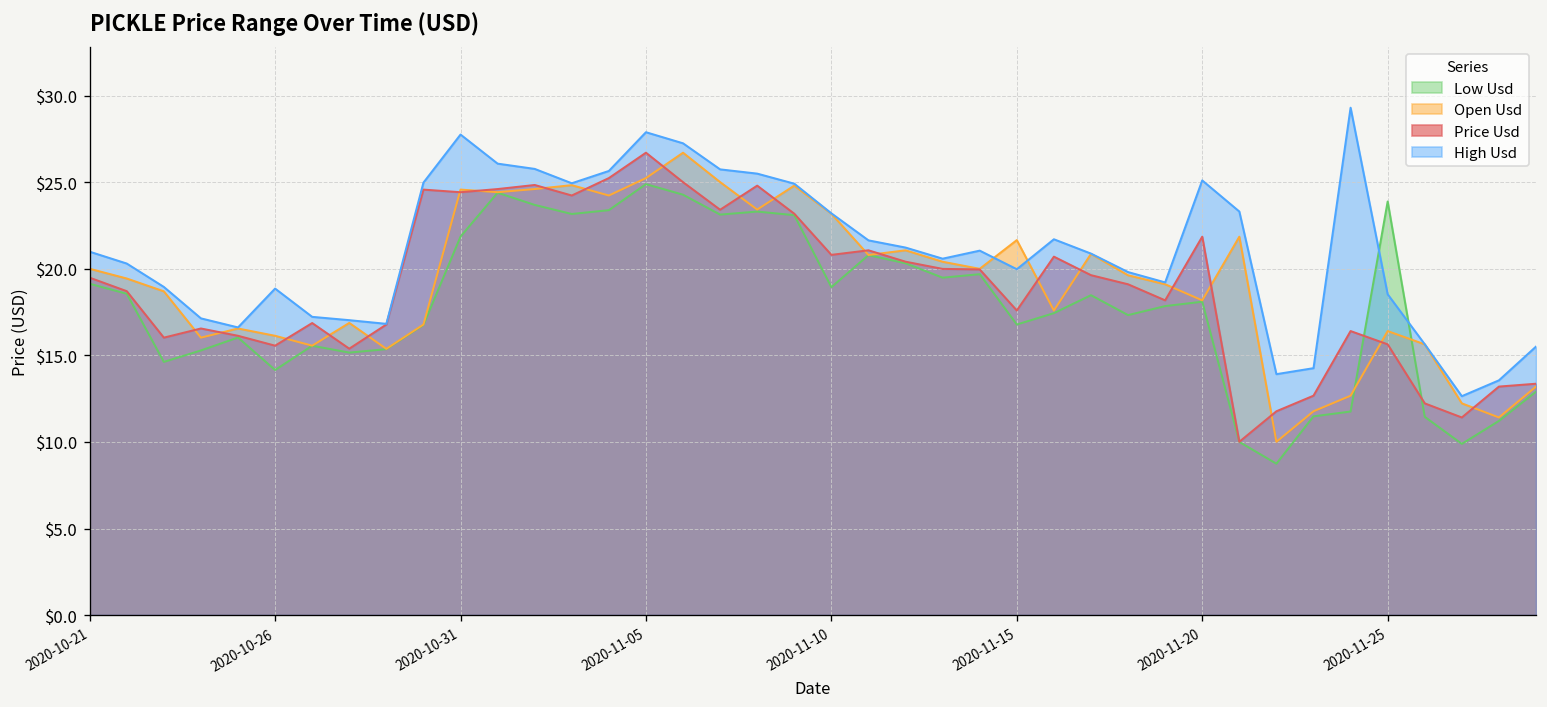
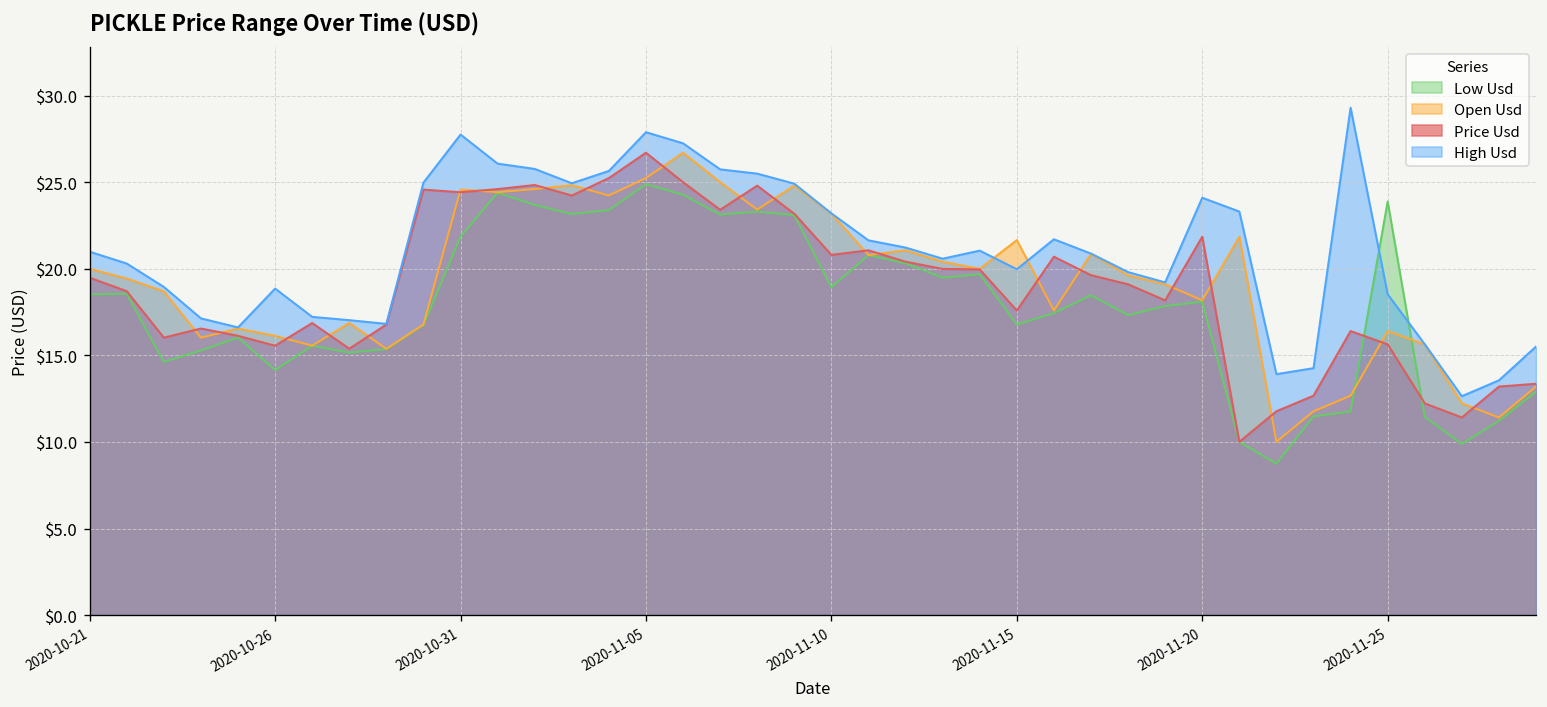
  {
    "Low Usd": {
-     "2020-10-21": "$19.1",
+     "2020-10-21": "$18.5",
      "2020-10-26": "$14.2",
      "2020-10-31": "$21.9",
      "2020-11-05": "$24.9",
      "2020-11-10": "$18.9",
      "2020-11-15": "$16.8",
      "2020-11-25": "$23.9"
    },
    "Open Usd": {
      "2020-10-21": "$20.0",
      "2020-10-26": "$16.1",
      "2020-11-05": "$25.2",
      "2020-11-15": "$21.7",
      "2020-11-25": "$16.4"
    },
    "Price Usd": {
      "2020-10-21": "$19.5",
      "2020-10-26": "$15.6",
      "2020-11-05": "$26.7",
      "2020-11-10": "$20.8",
      "2020-11-15": "$17.6",
      "2020-11-20": "$21.9",
      "2020-11-25": "$15.6"
    },
    "High Usd": {
      "2020-10-21": "$21.0",
      "2020-10-26": "$18.9",
      "2020-10-31": "$27.8",
      "2020-11-05": "$27.9",
      "2020-11-15": "$20.0",
-     "2020-11-20": "$25.1",
+     "2020-11-20": "$24.1",
      "2020-11-25": "$18.5"
    }
  }
